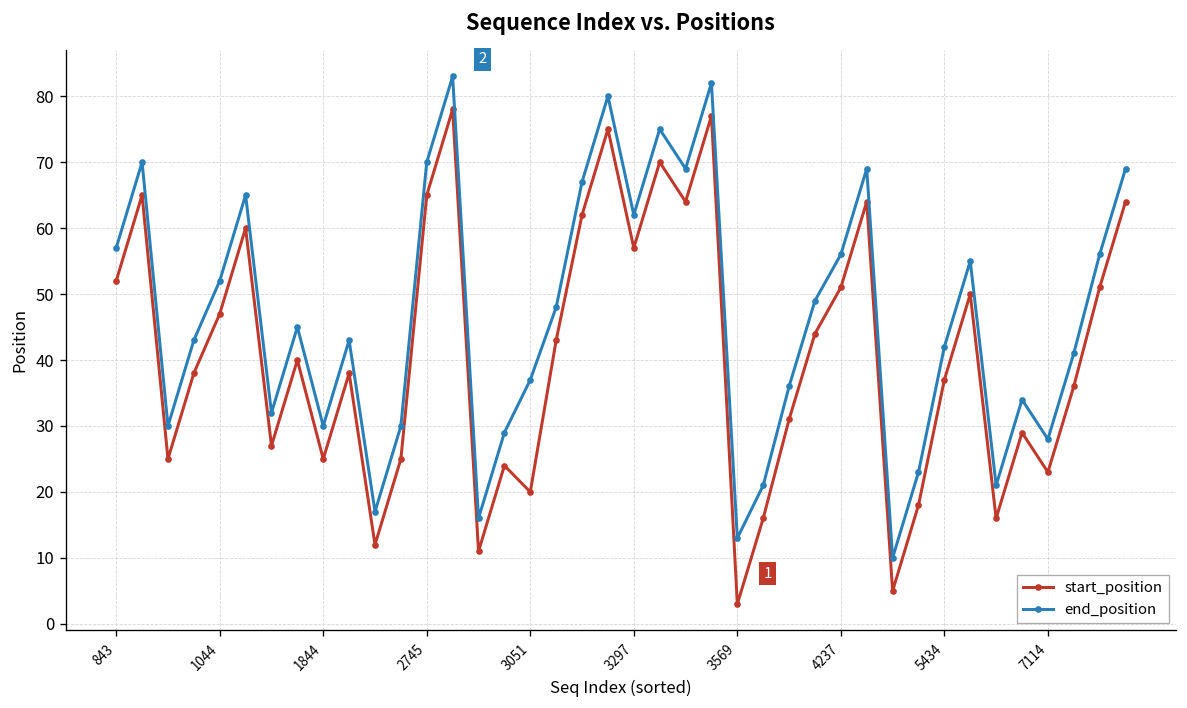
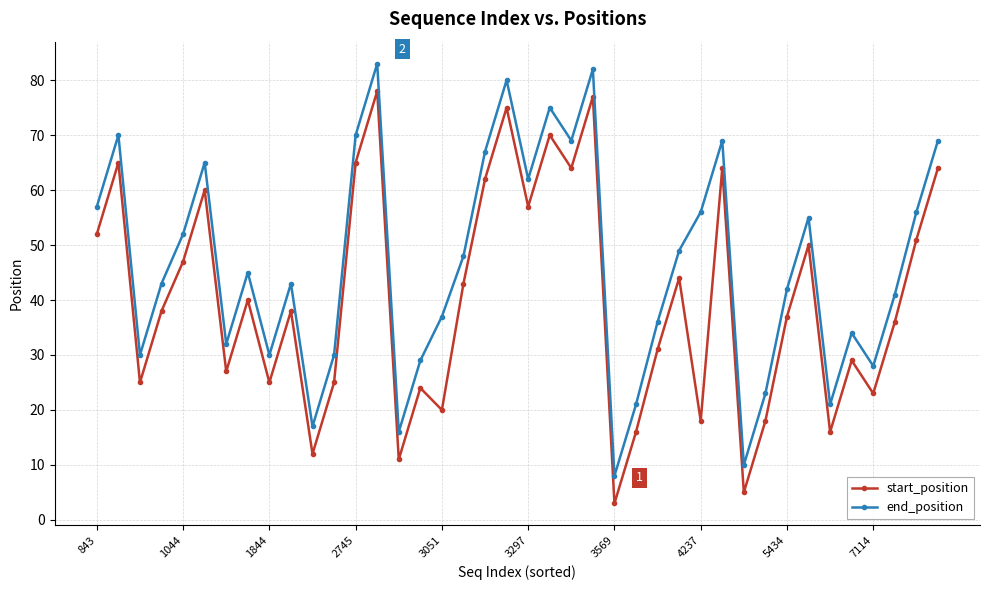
  {
    "start_position": {
      "843": 52,
      "1044": 47,
      "1844": 25,
      "2745": 65,
      "3051": 20,
      "3297": 57,
      "3569": 3,
-     "4237": 51,
+     "4237": 18,
      "5434": 37,
      "7114": 23
    },
    "end_position": {
      "843": 57,
      "1044": 52,
      "1844": 30,
      "2745": 70,
      "3051": 37,
      "3297": 62,
-     "3569": 13,
+     "3569": 8,
      "4237": 56,
      "5434": 42,
      "7114": 28
    }
  }
